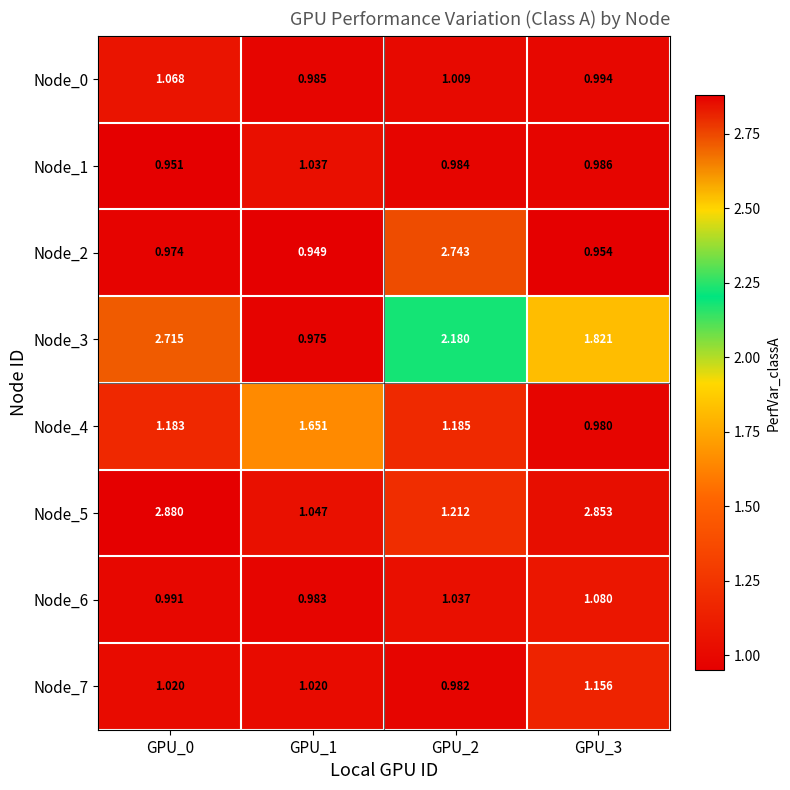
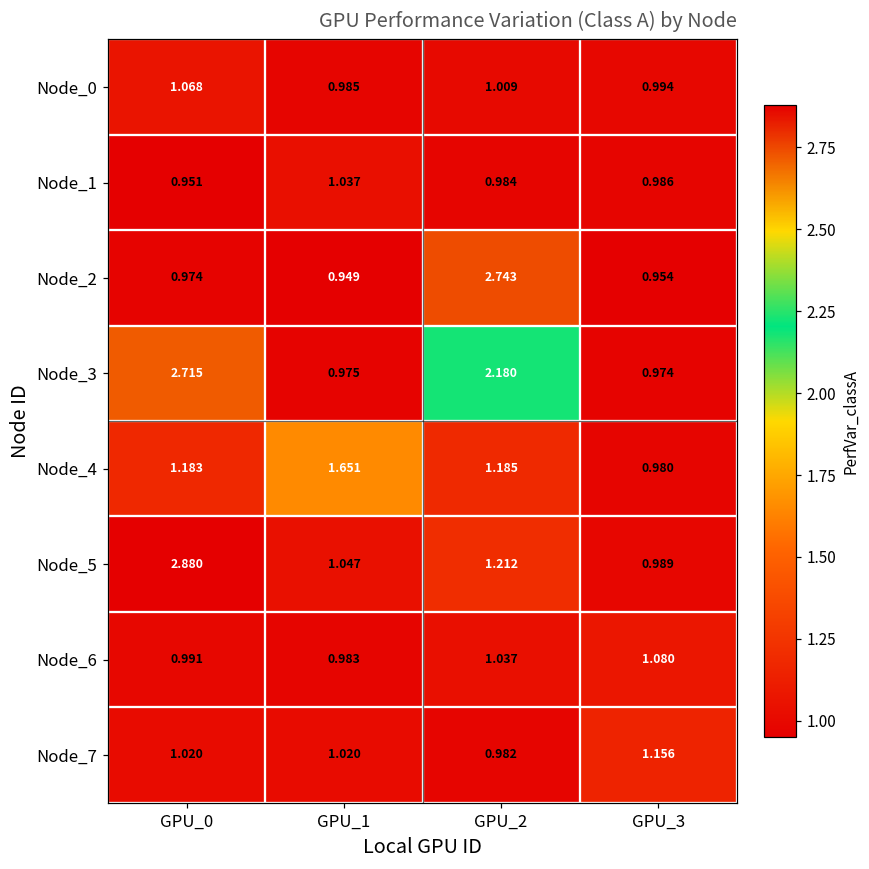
  {
    "Node_0": {
      "GPU_0": 1.068,
      "GPU_1": 0.985,
      "GPU_2": 1.009,
      "GPU_3": 0.994
    },
    "Node_1": {
      "GPU_0": 0.951,
      "GPU_1": 1.037,
      "GPU_2": 0.984,
      "GPU_3": 0.986
    },
    "Node_2": {
      "GPU_0": 0.974,
      "GPU_1": 0.949,
      "GPU_2": 2.743,
      "GPU_3": 0.954
    },
    "Node_3": {
      "GPU_0": 2.715,
      "GPU_1": 0.975,
      "GPU_2": 2.180,
-     "GPU_3": 1.821
+     "GPU_3": 0.974
    },
    "Node_4": {
      "GPU_0": 1.183,
      "GPU_1": 1.651,
      "GPU_2": 1.185,
      "GPU_3": 0.980
    },
    "Node_5": {
      "GPU_0": 2.880,
      "GPU_1": 1.047,
      "GPU_2": 1.212,
-     "GPU_3": 2.853
+     "GPU_3": 0.989
    },
    "Node_6": {
      "GPU_0": 0.991,
      "GPU_1": 0.983,
      "GPU_2": 1.037,
      "GPU_3": 1.080
    },
    "Node_7": {
      "GPU_0": 1.020,
      "GPU_1": 1.020,
      "GPU_2": 0.982,
      "GPU_3": 1.156
    }
  }
